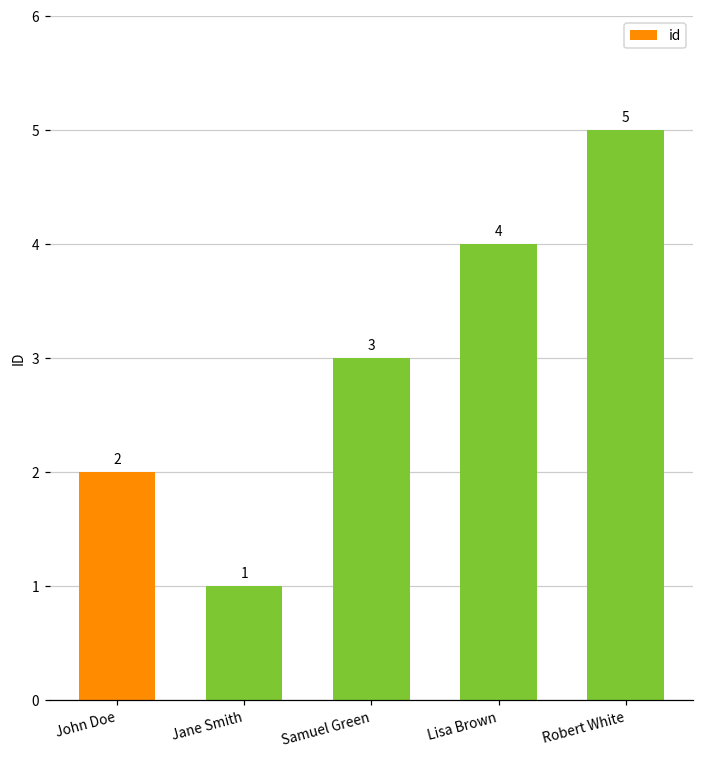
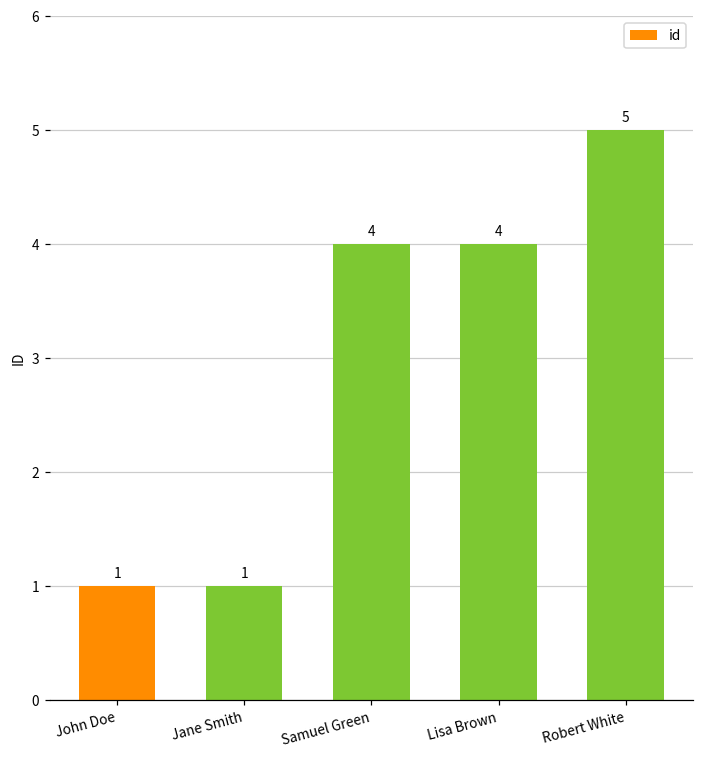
  {
-   "John Doe": 2,
+   "John Doe": 1,
    "Jane Smith": 1,
-   "Samuel Green": 3,
+   "Samuel Green": 4,
    "Lisa Brown": 4,
    "Robert White": 5
  }
